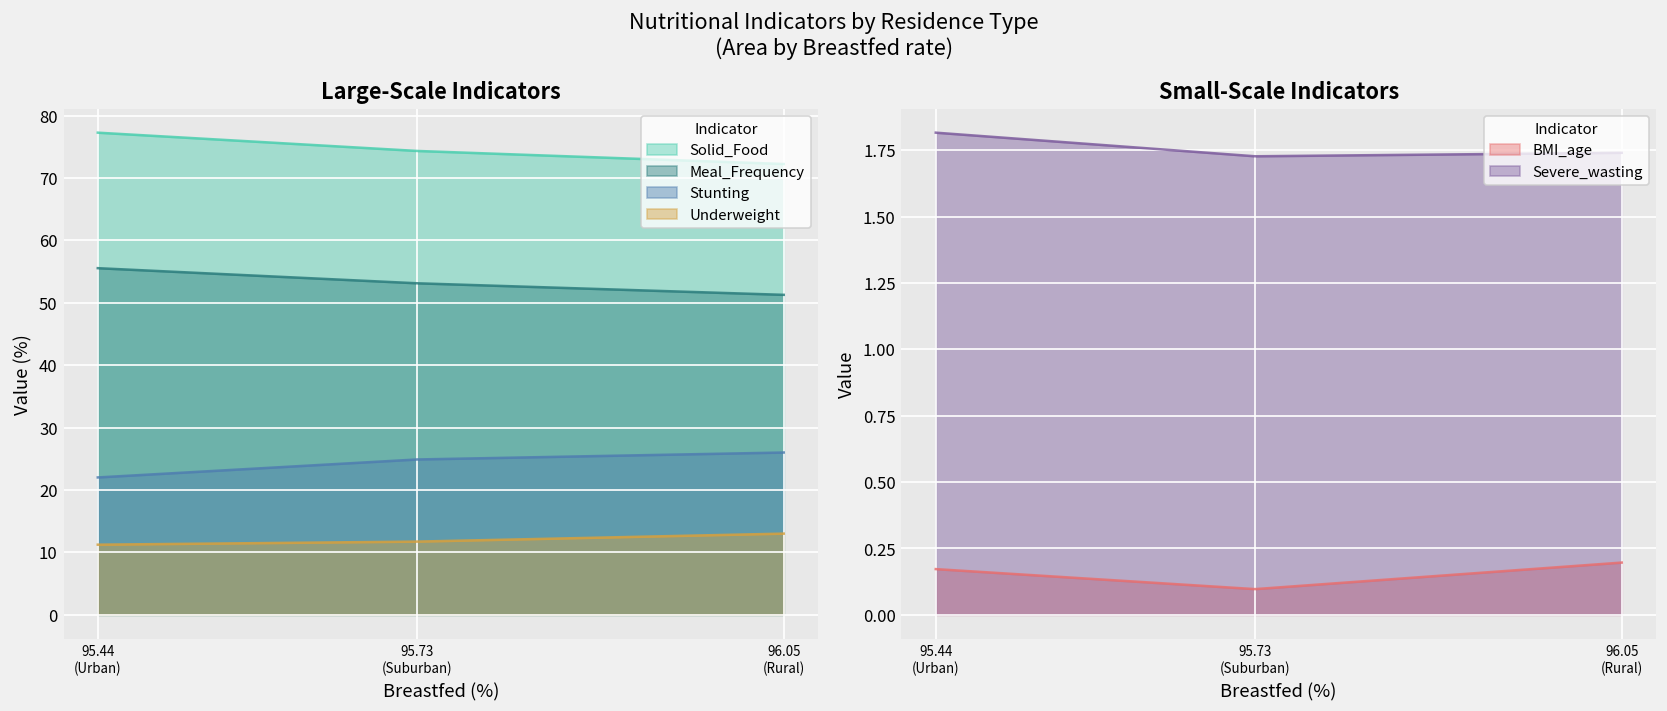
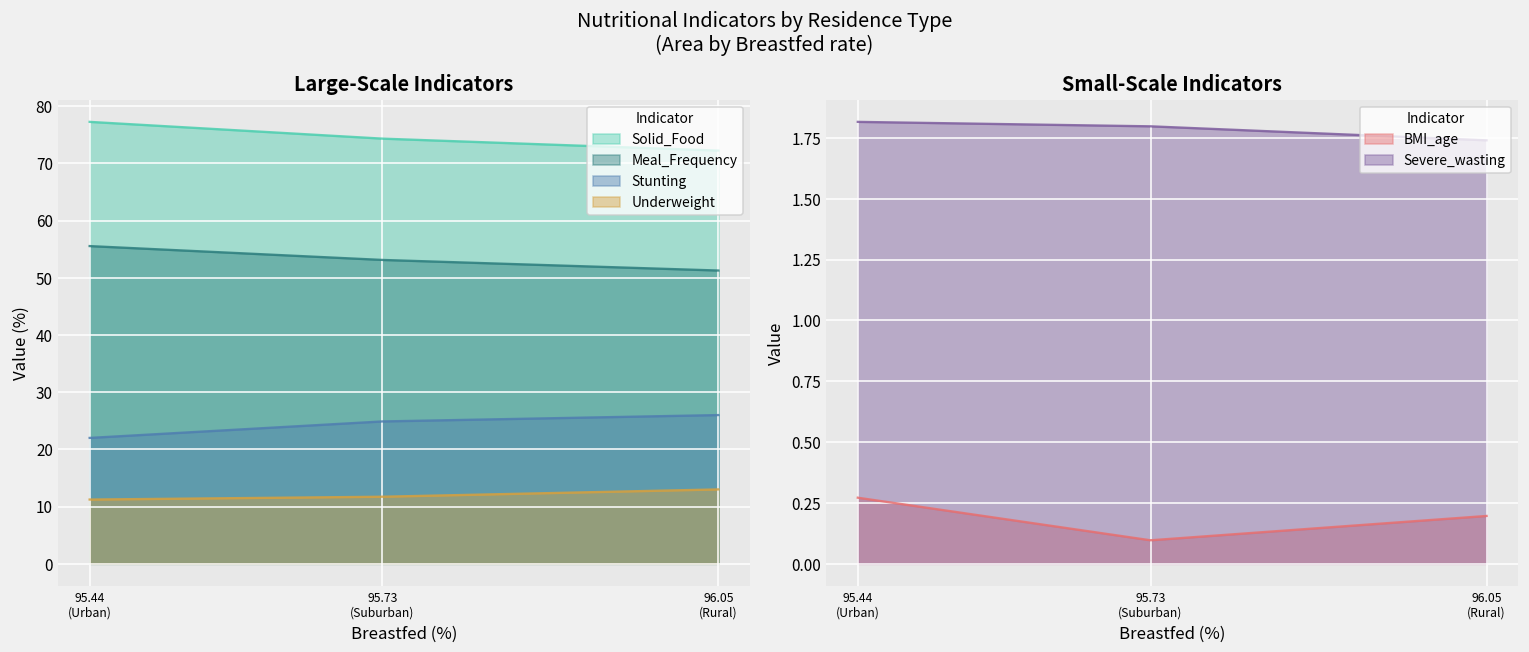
  {
    "Large-Scale Indicators": {
      "Underweight": {
        "95.44 (Urban)": 11,
        "95.73 (Suburban)": 12,
        "96.05 (Rural)": 13
      }
    },
    "Small-Scale Indicators": {
      "BMI_age": {
-       "95.44 (Urban)": 0.17,
+       "95.44 (Urban)": 0.27,
        "95.73 (Suburban)": 0.10,
        "96.05 (Rural)": 0.20
      },
      "Severe_wasting": {
        "95.44 (Urban)": 1.82,
-       "95.73 (Suburban)": 1.73
+       "95.73 (Suburban)": 1.80
      }
    }
  }
